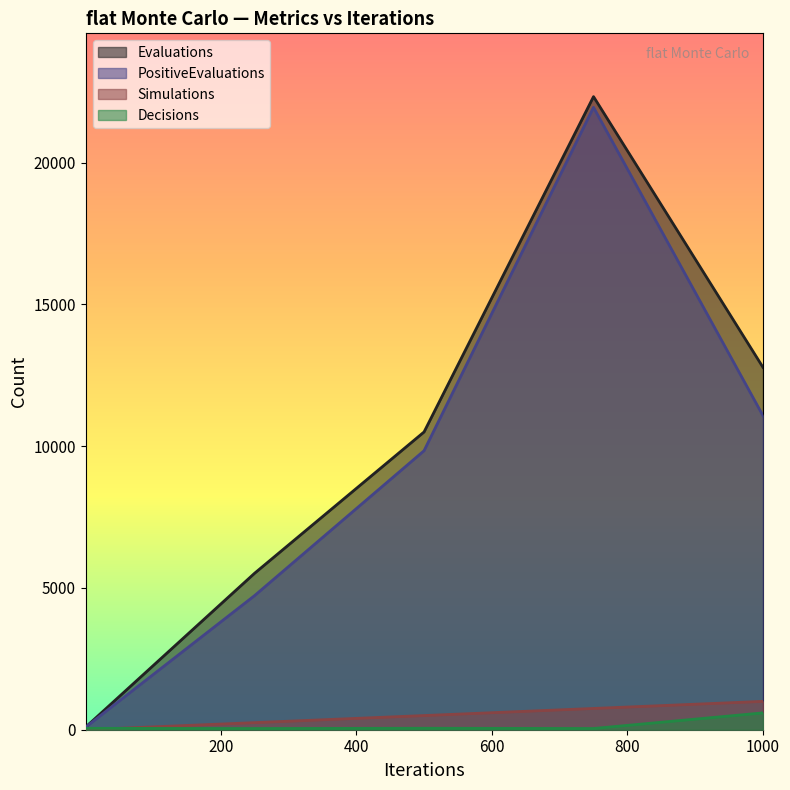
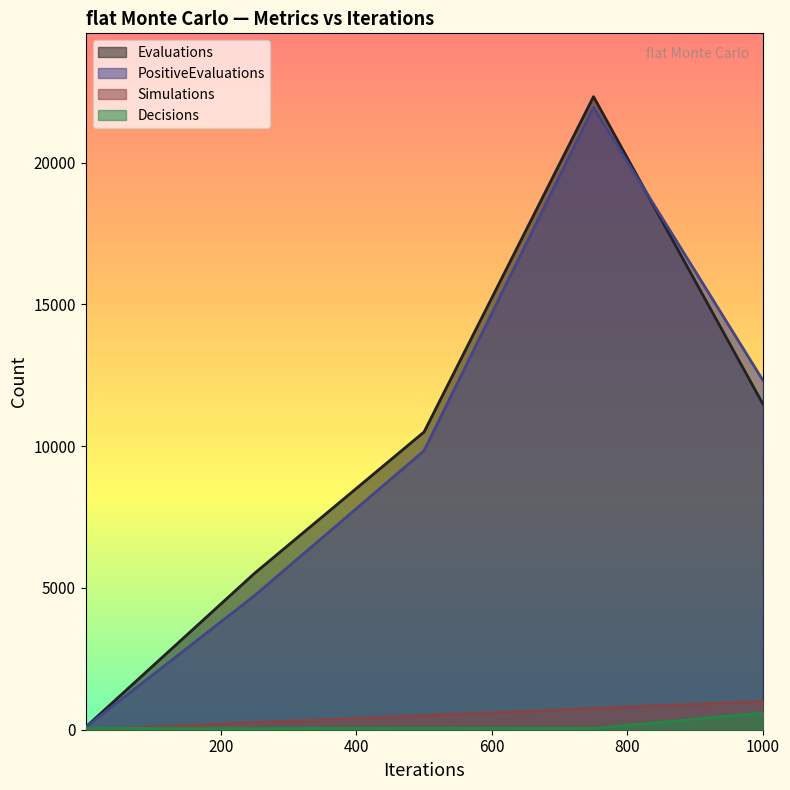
  {
    "Evaluations": {
-     "1000": 12800
+     "1000": 11500
    },
    "PositiveEvaluations": {
-     "1000": 11100
+     "1000": 12300
    },
    "Simulations": {
      "1000": 1000
    },
    "Decisions": {
      "1000": 600
    }
  }
